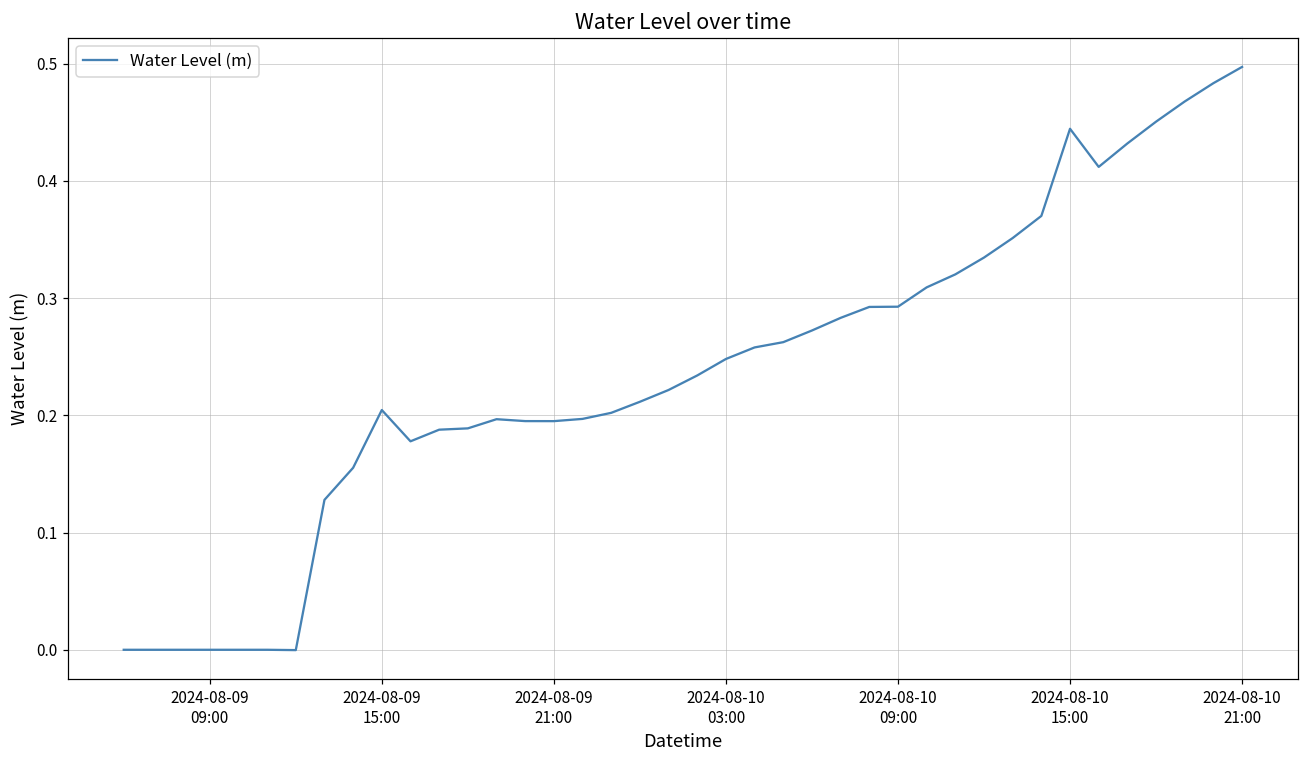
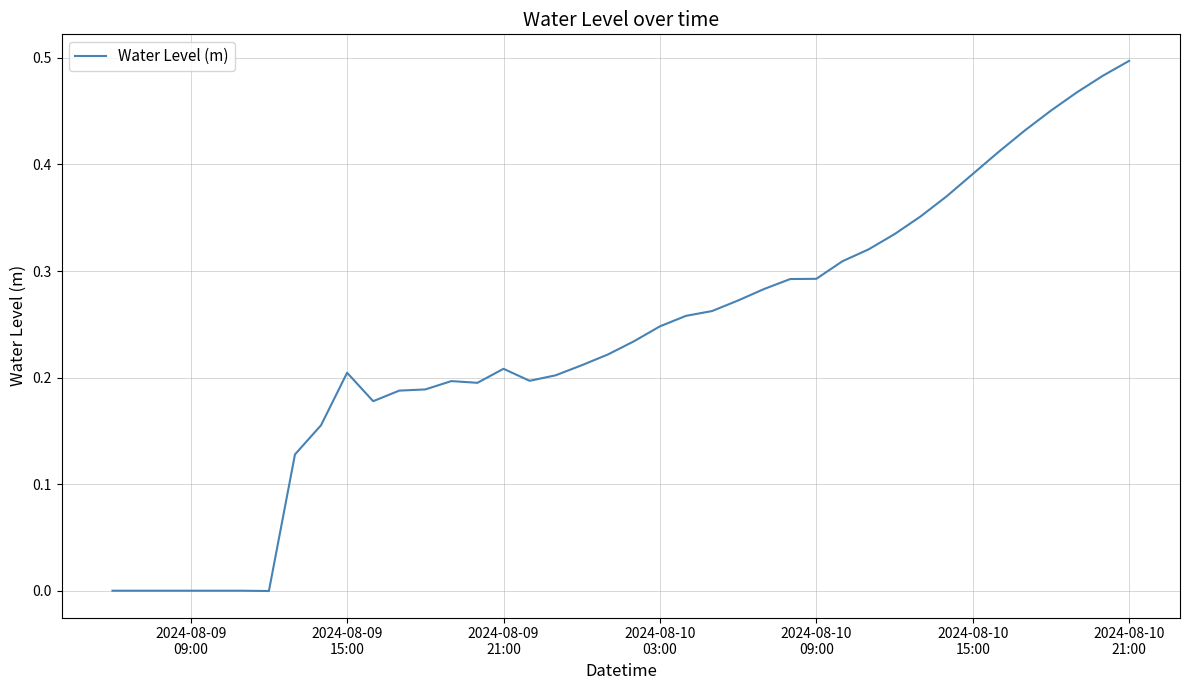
  {
    "2024-08-09 09:00": 0.000,
    "2024-08-09 15:00": 0.205,
-   "2024-08-09 21:00": 0.195,
+   "2024-08-09 21:00": 0.208,
    "2024-08-10 03:00": 0.248,
    "2024-08-10 09:00": 0.293,
-   "2024-08-10 15:00": 0.444,
+   "2024-08-10 15:00": 0.391,
    "2024-08-10 21:00": 0.497
  }
